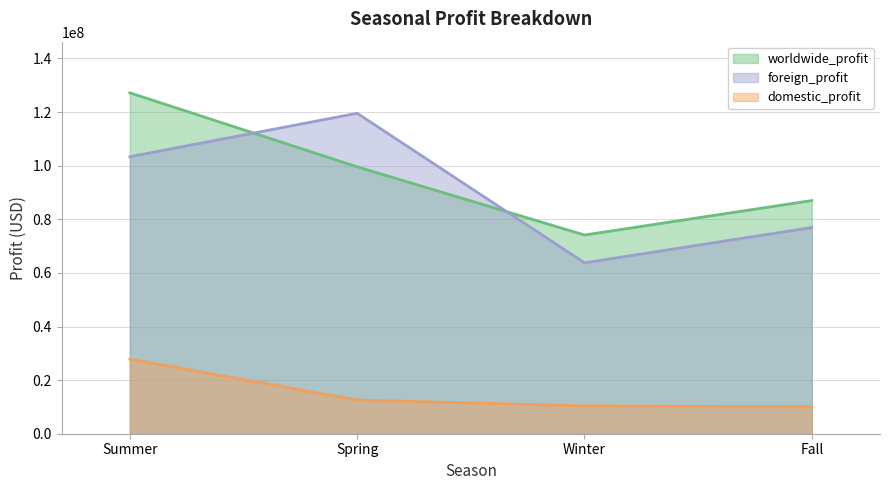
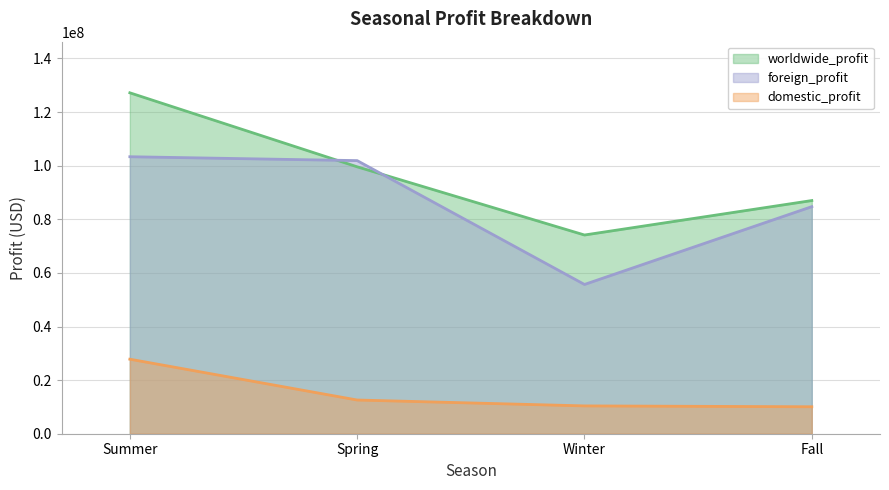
  {
    "worldwide_profit": {
      "Summer": 127000000,
      "Spring": 100000000,
      "Winter": 74000000,
      "Fall": 87000000
    },
    "foreign_profit": {
      "Summer": 103000000,
-     "Spring": 120000000,
-     "Winter": 64000000,
-     "Fall": 77000000
+     "Spring": 102000000,
+     "Winter": 56000000,
+     "Fall": 85000000
    },
    "domestic_profit": {
      "Summer": 28000000,
      "Spring": 13000000,
      "Winter": 10000000,
      "Fall": 10000000
    }
  }
